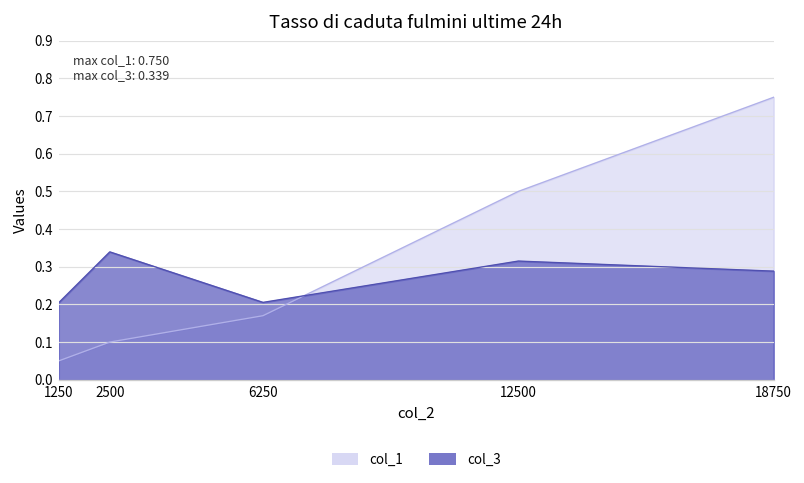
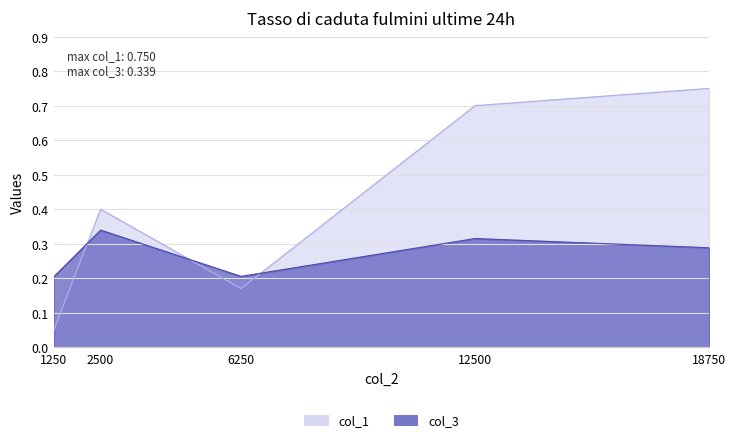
  {
    "col_1": {
      "1250": 0.05,
-     "2500": 0.1,
+     "2500": 0.4,
      "6250": 0.17,
-     "12500": 0.5,
+     "12500": 0.7,
      "18750": 0.75
    },
    "col_3": {
      "1250": 0.2,
      "2500": 0.34,
      "6250": 0.2,
      "12500": 0.32,
      "18750": 0.29
    }
  }
